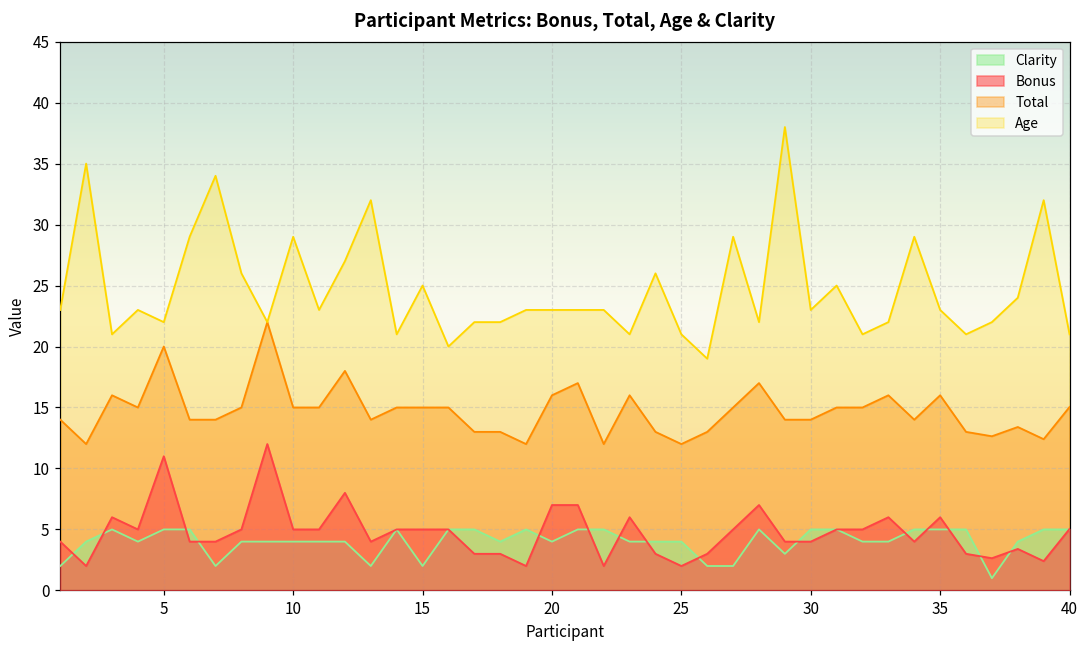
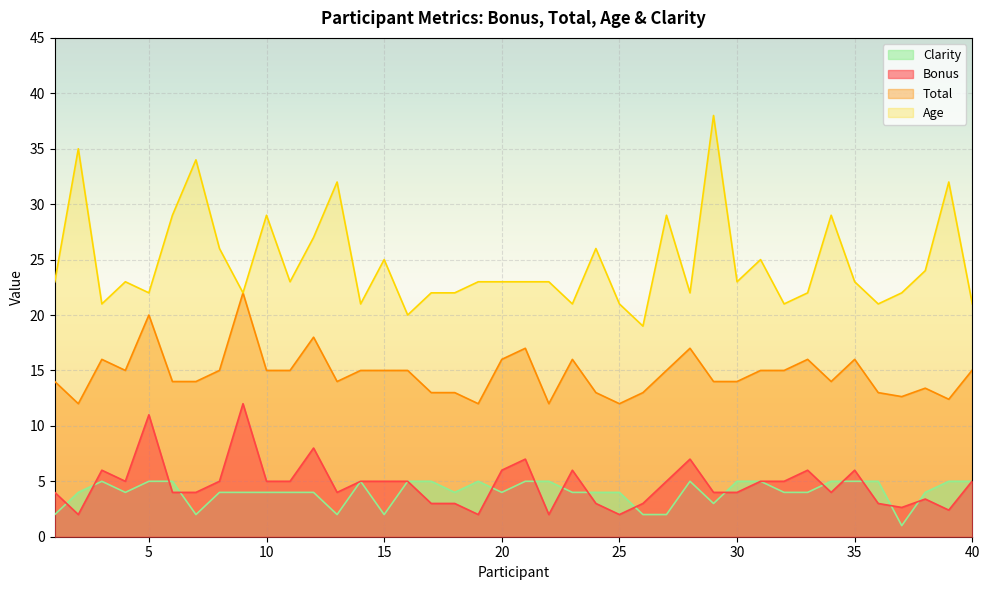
  {
    "Clarity": {
      "5": 5,
      "10": 4,
      "15": 2,
      "20": 4,
      "25": 4,
      "30": 5,
      "35": 5
    },
    "Bonus": {
      "5": 11,
      "10": 5,
      "15": 5,
-     "20": 7,
+     "20": 6,
      "25": 2,
      "30": 4,
      "35": 6
    },
    "Total": {
      "5": 20,
      "10": 15,
      "15": 15,
      "20": 16,
      "25": 12,
      "30": 14,
      "35": 16,
      "40": 15
    },
    "Age": {
      "5": 22,
      "10": 29,
      "15": 25,
      "20": 23,
      "25": 21,
      "30": 23,
      "35": 23,
      "40": 21
    }
  }
